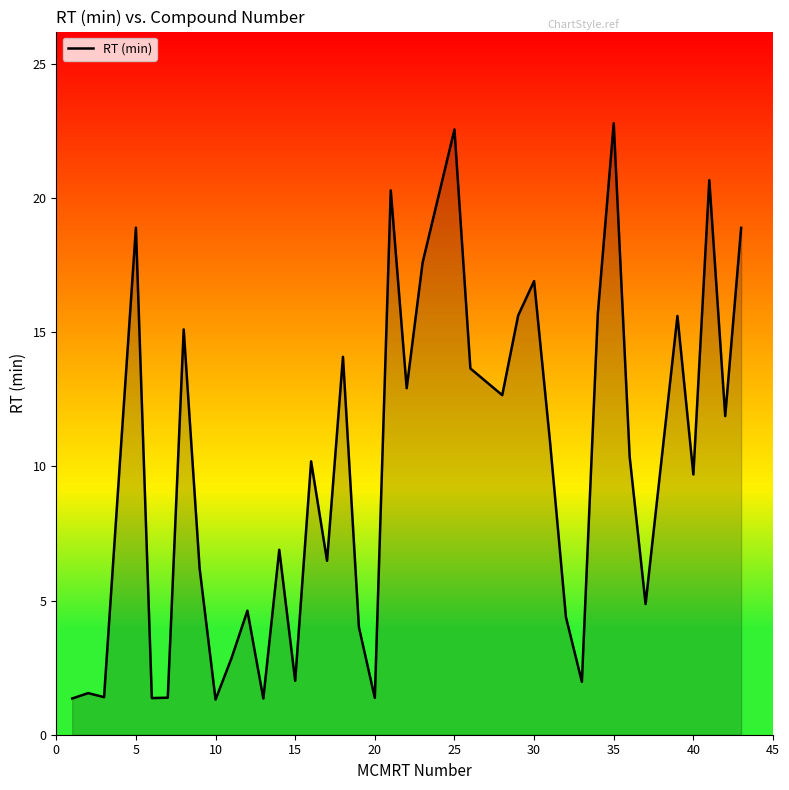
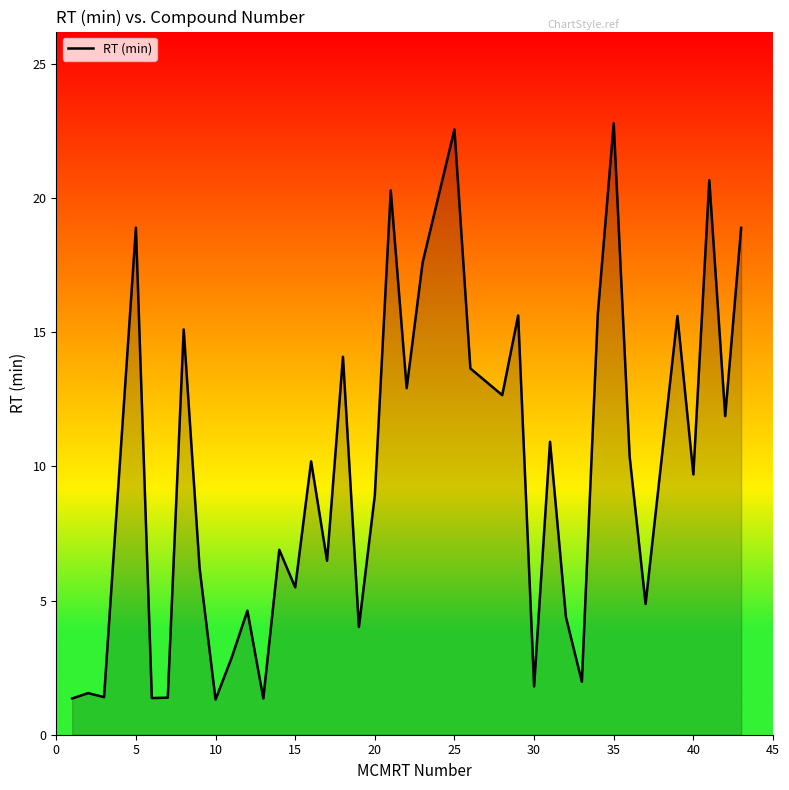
  {
    "5": 18.9,
    "10": 1.3,
-   "15": 2.0,
-   "20": 1.4,
+   "15": 5.5,
+   "20": 8.9,
    "25": 22.6,
-   "30": 16.9,
+   "30": 1.8,
    "35": 22.8,
    "40": 9.7
  }
